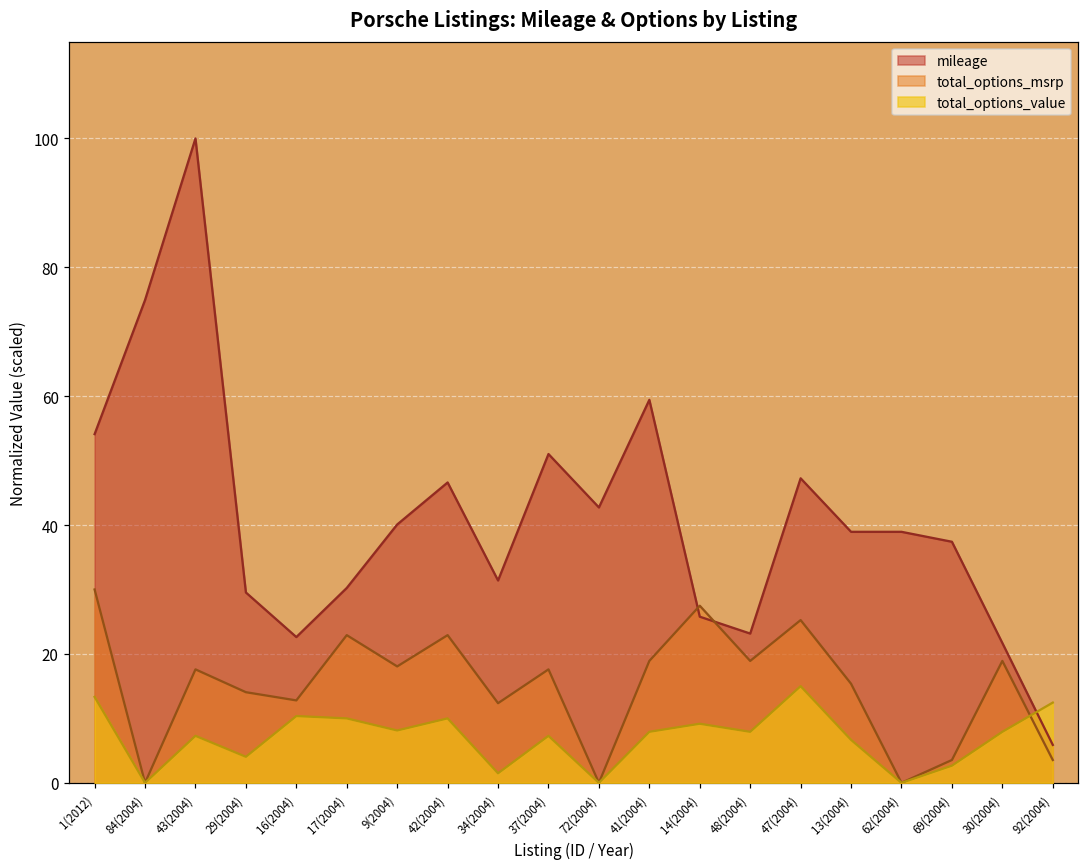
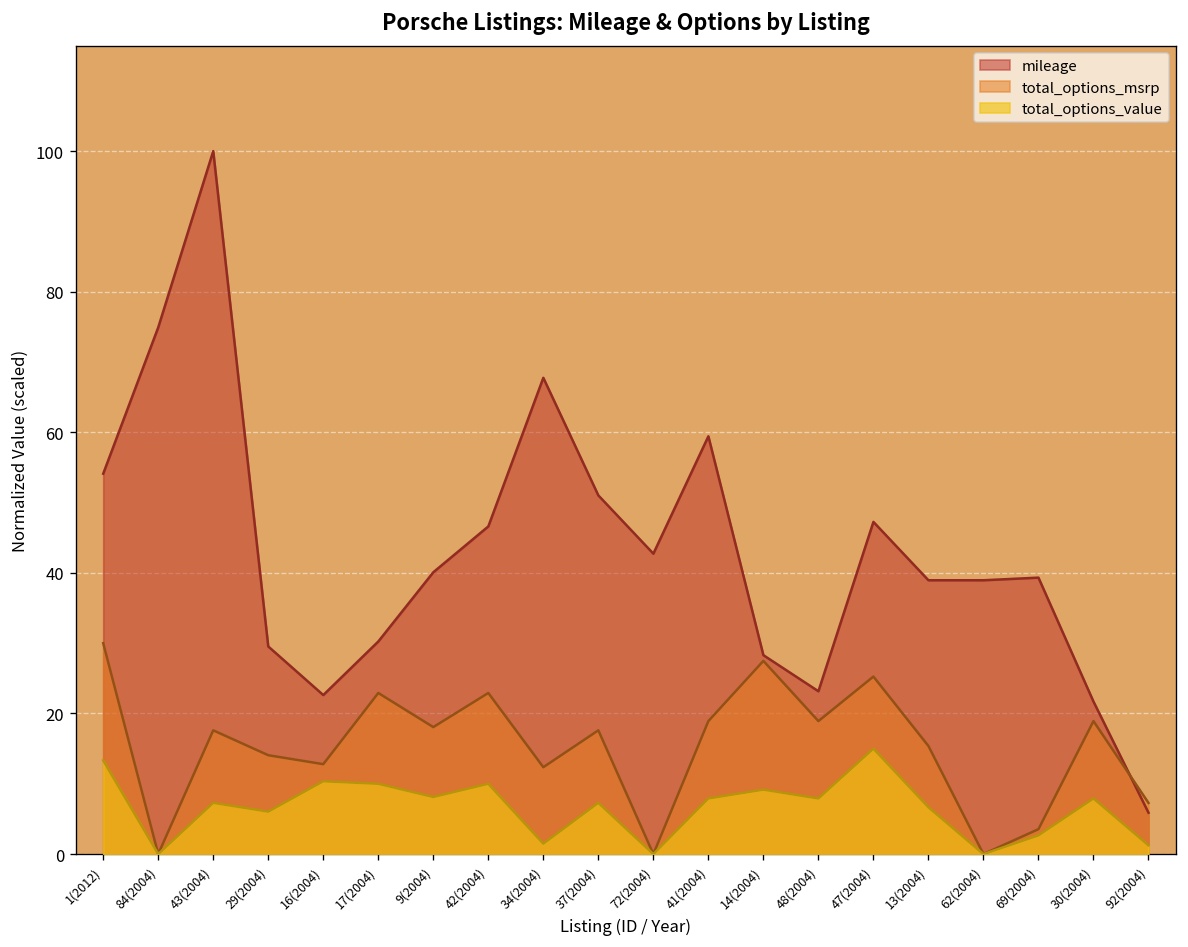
  {
    "mileage": {
      "1(2012)": 54,
      "84(2004)": 75,
      "43(2004)": 100,
      "29(2004)": 30,
      "16(2004)": 23,
      "17(2004)": 30,
      "9(2004)": 40,
      "42(2004)": 47,
-     "34(2004)": 31,
+     "34(2004)": 68,
      "37(2004)": 51,
      "72(2004)": 43,
      "41(2004)": 59,
-     "14(2004)": 26,
+     "14(2004)": 28,
      "48(2004)": 23,
      "47(2004)": 47,
      "13(2004)": 39,
      "62(2004)": 39,
-     "69(2004)": 37,
+     "69(2004)": 39,
      "30(2004)": 22,
      "92(2004)": 6
    },
    "total_options_msrp": {
      "1(2012)": 30,
      "43(2004)": 18,
      "29(2004)": 14,
      "16(2004)": 13,
      "17(2004)": 23,
      "9(2004)": 18,
      "42(2004)": 23,
      "34(2004)": 12,
      "37(2004)": 18,
      "41(2004)": 19,
      "14(2004)": 27,
      "48(2004)": 19,
      "47(2004)": 25,
      "13(2004)": 15,
      "69(2004)": 4,
      "30(2004)": 19,
-     "92(2004)": 4
+     "92(2004)": 7
    },
    "total_options_value": {
      "1(2012)": 13,
      "43(2004)": 7,
-     "29(2004)": 4,
+     "29(2004)": 6,
      "16(2004)": 10,
      "17(2004)": 10,
      "9(2004)": 8,
      "42(2004)": 10,
      "34(2004)": 1,
      "37(2004)": 7,
      "41(2004)": 8,
      "14(2004)": 9,
      "48(2004)": 8,
      "47(2004)": 15,
      "13(2004)": 7,
      "69(2004)": 3,
      "30(2004)": 8,
-     "92(2004)": 12
+     "92(2004)": 1
    }
  }
